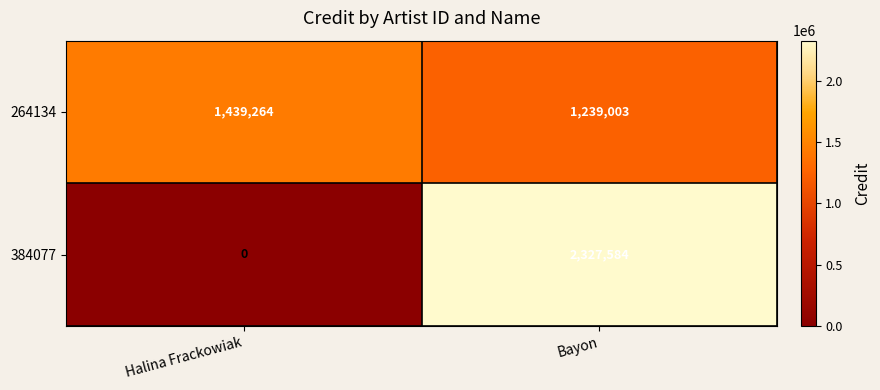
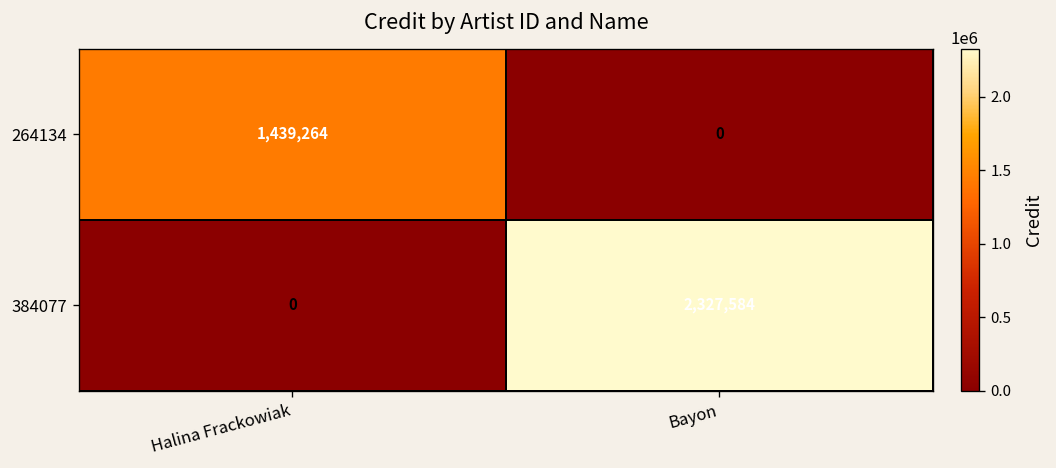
  {
    "264134": {
      "Halina Frackowiak": "1,439,264",
-     "Bayon": "1,239,003"
+     "Bayon": "0"
    },
    "384077": {
      "Halina Frackowiak": "0",
      "Bayon": "2,327,584"
    }
  }
